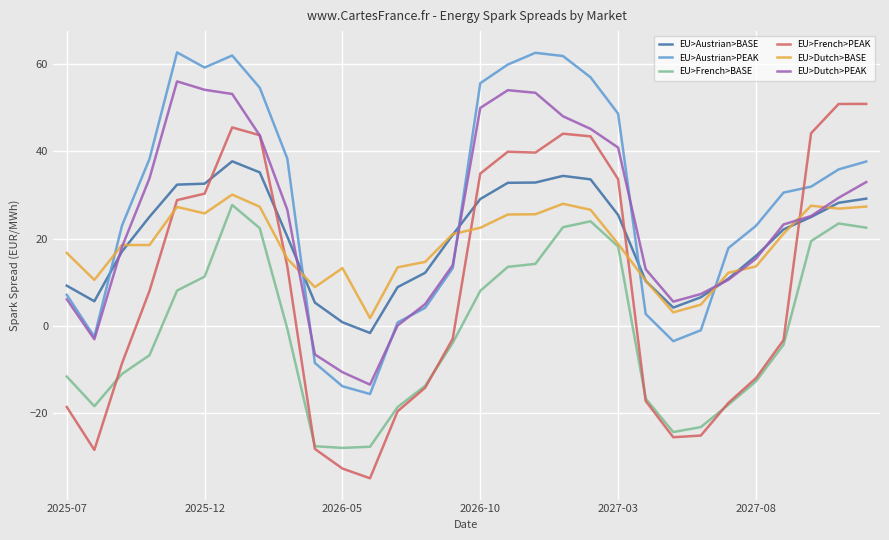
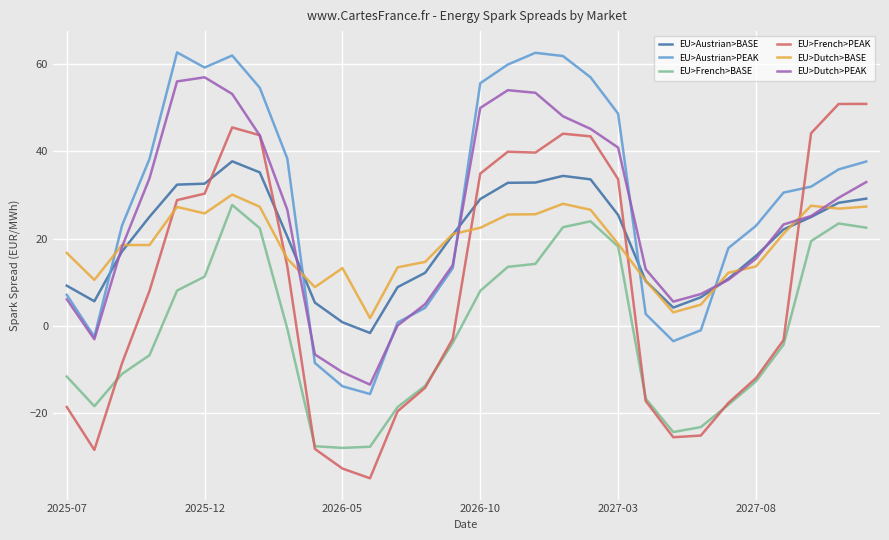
  {
    "EU>Austrian>BASE": {
      "2025-07": 9,
      "2025-12": 33,
      "2026-05": 1,
      "2026-10": 29,
      "2027-03": 25,
      "2027-08": 16
    },
    "EU>Austrian>PEAK": {
      "2025-07": 7,
      "2025-12": 59,
      "2026-05": -14,
      "2026-10": 56,
      "2027-03": 49,
      "2027-08": 23
    },
    "EU>French>BASE": {
      "2025-07": -12,
      "2025-12": 11,
      "2026-05": -28,
      "2026-10": 8,
      "2027-03": 18,
      "2027-08": -13
    },
    "EU>French>PEAK": {
      "2025-07": -19,
      "2025-12": 30,
      "2026-05": -33,
      "2026-10": 35,
      "2027-03": 34,
      "2027-08": -12
    },
    "EU>Dutch>BASE": {
      "2025-07": 17,
      "2025-12": 26,
      "2026-05": 13,
      "2026-10": 22,
      "2027-03": 19,
      "2027-08": 14
    },
    "EU>Dutch>PEAK": {
      "2025-07": 6,
-     "2025-12": 54,
+     "2025-12": 57,
      "2026-05": -11,
      "2026-10": 50,
      "2027-03": 41,
      "2027-08": 15
    }
  }
